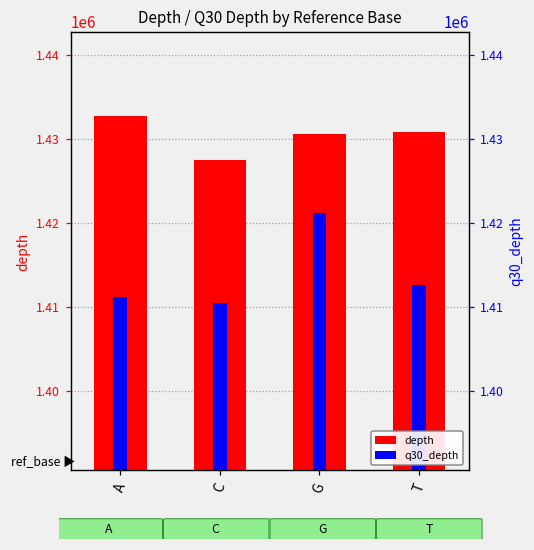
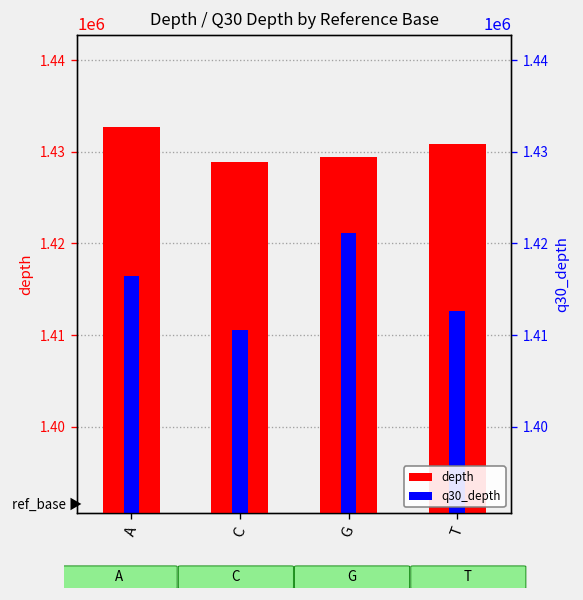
  {
    "depth": {
      "A": 1433000,
-     "C": 1428000,
-     "G": 1431000,
+     "C": 1429000,
+     "G": 1429000,
      "T": 1431000
    },
    "q30_depth": {
-     "A": 1411000
+     "A": 1416000
    }
  }
